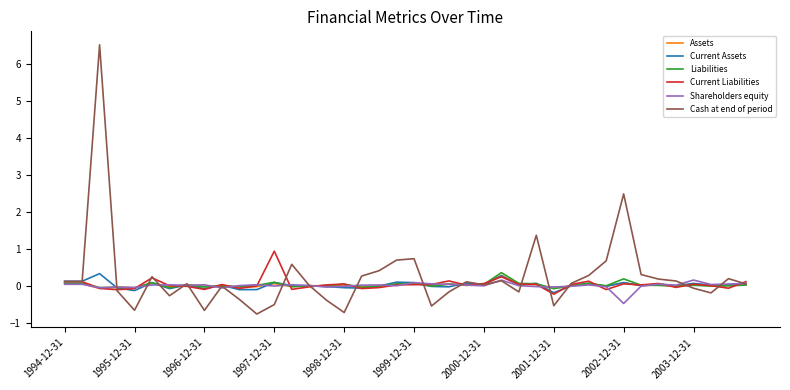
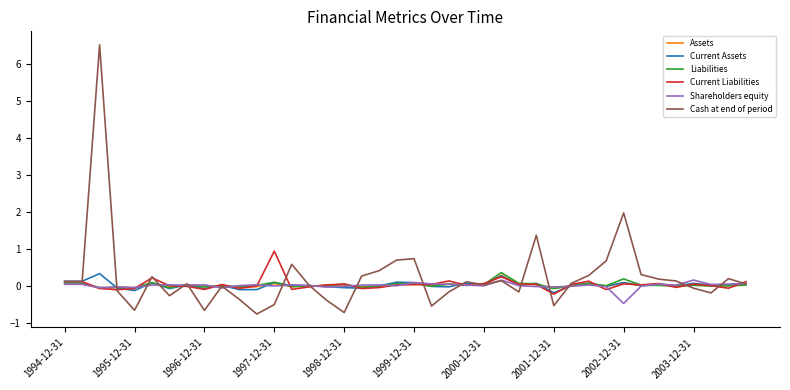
  {
    "Liabilities": {
      "2002-12-31": 0.2
    },
    "Current Liabilities": {
      "1997-12-31": 0.9
    },
    "Shareholders equity": {
      "2002-12-31": -0.5,
      "2003-12-31": 0.2
    },
    "Cash at end of period": {
      "1995-12-31": -0.7,
      "1996-12-31": -0.7,
      "1997-12-31": -0.5,
      "1998-12-31": -0.7,
      "1999-12-31": 0.7,
      "2001-12-31": -0.5,
-     "2002-12-31": 2.5,
+     "2002-12-31": 2.0,
      "2003-12-31": -0.1
    }
  }
